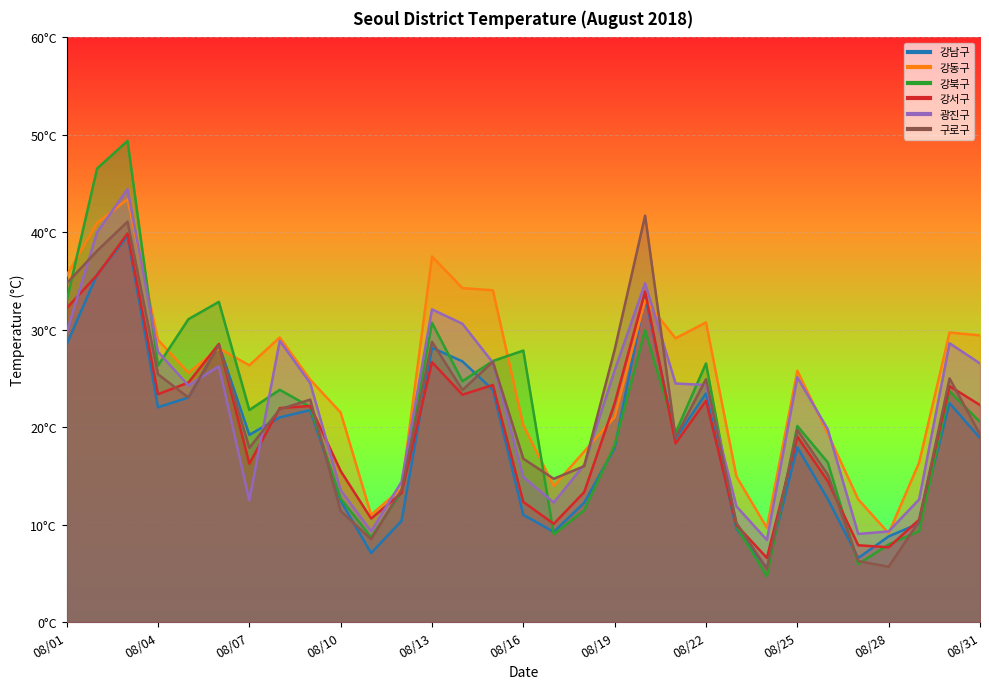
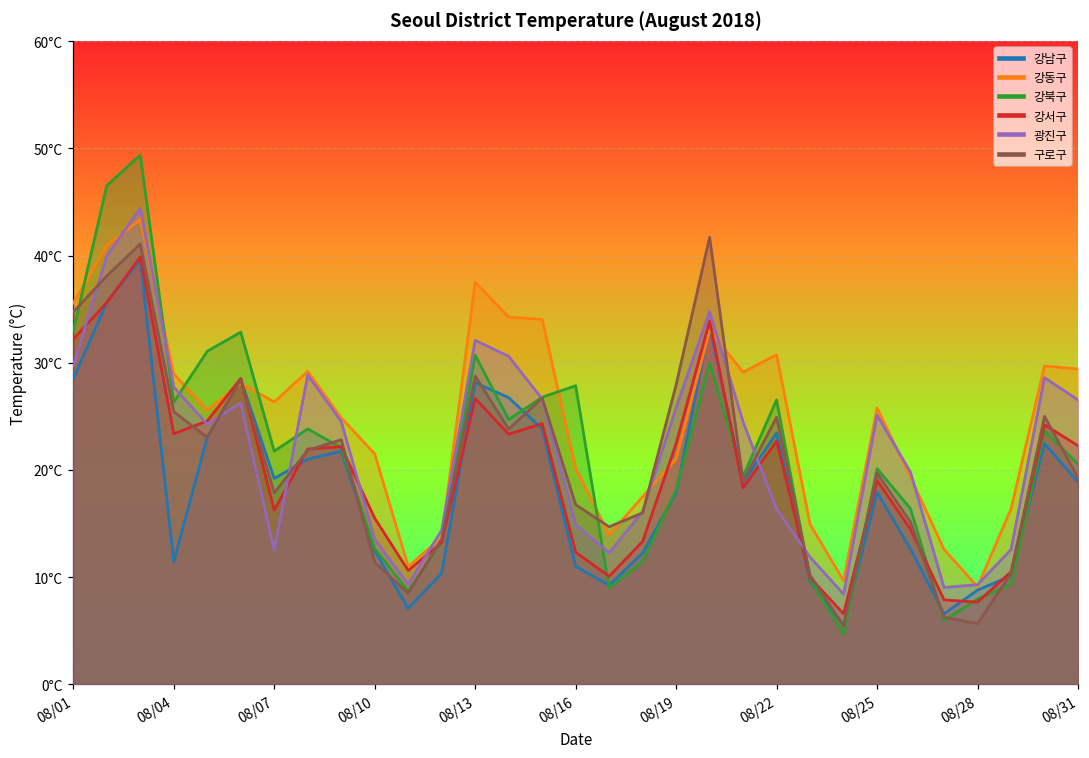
  {
    "강남구": {
      "08/01": "29°C",
-     "08/04": "22°C",
+     "08/04": "11°C",
      "08/07": "19°C",
      "08/13": "28°C",
      "08/16": "11°C",
      "08/19": "18°C",
      "08/22": "23°C",
      "08/25": "18°C",
      "08/28": "9°C",
      "08/31": "19°C"
    },
    "강북구": {
      "08/01": "33°C",
      "08/04": "26°C",
      "08/07": "22°C",
      "08/13": "31°C",
      "08/16": "28°C",
      "08/19": "18°C",
      "08/22": "27°C",
      "08/25": "20°C",
      "08/28": "8°C",
      "08/31": "21°C"
    },
    "광진구": {
      "08/01": "30°C",
      "08/04": "28°C",
      "08/07": "13°C",
      "08/10": "14°C",
      "08/13": "32°C",
      "08/16": "15°C",
      "08/19": "26°C",
-     "08/22": "24°C",
+     "08/22": "16°C",
      "08/25": "25°C",
      "08/31": "27°C"
    }
  }
